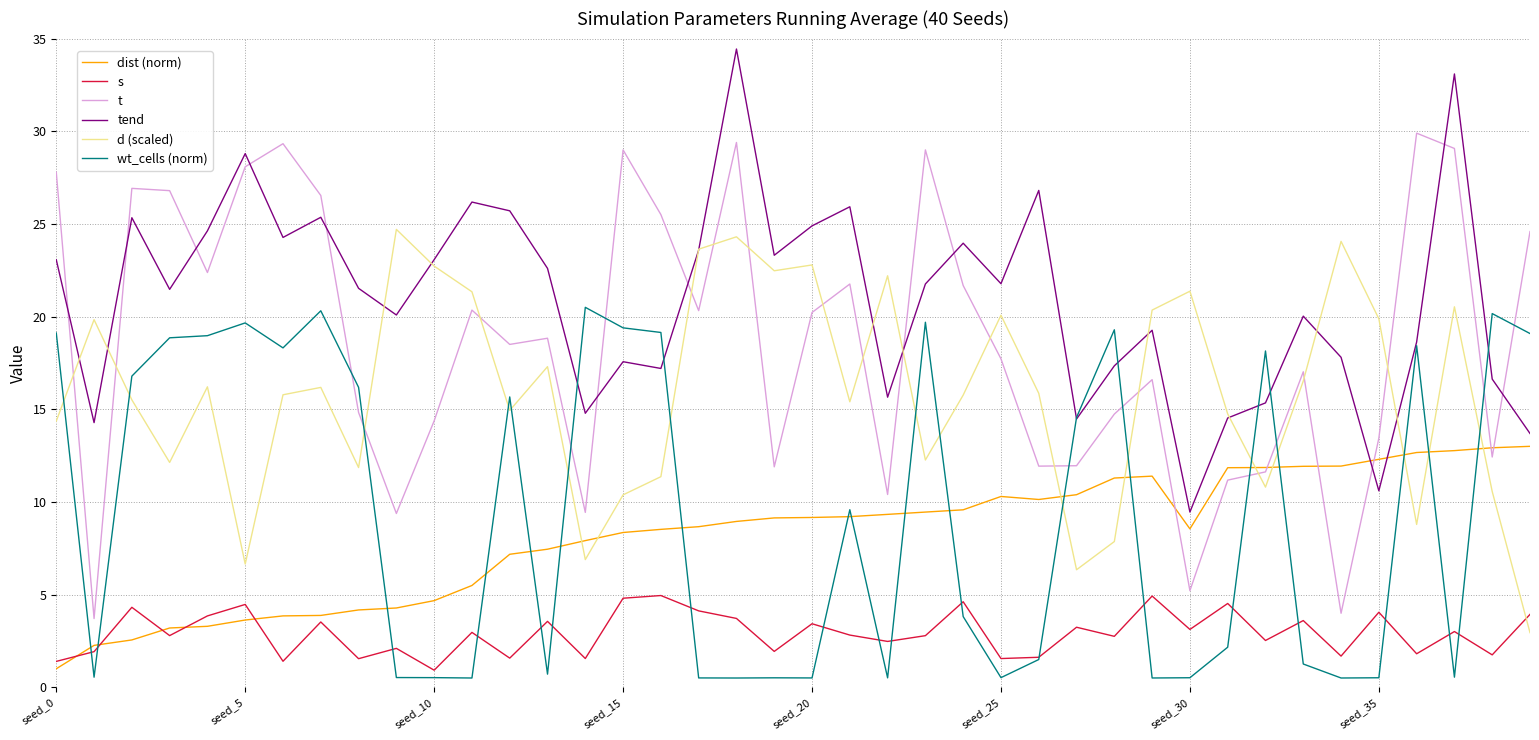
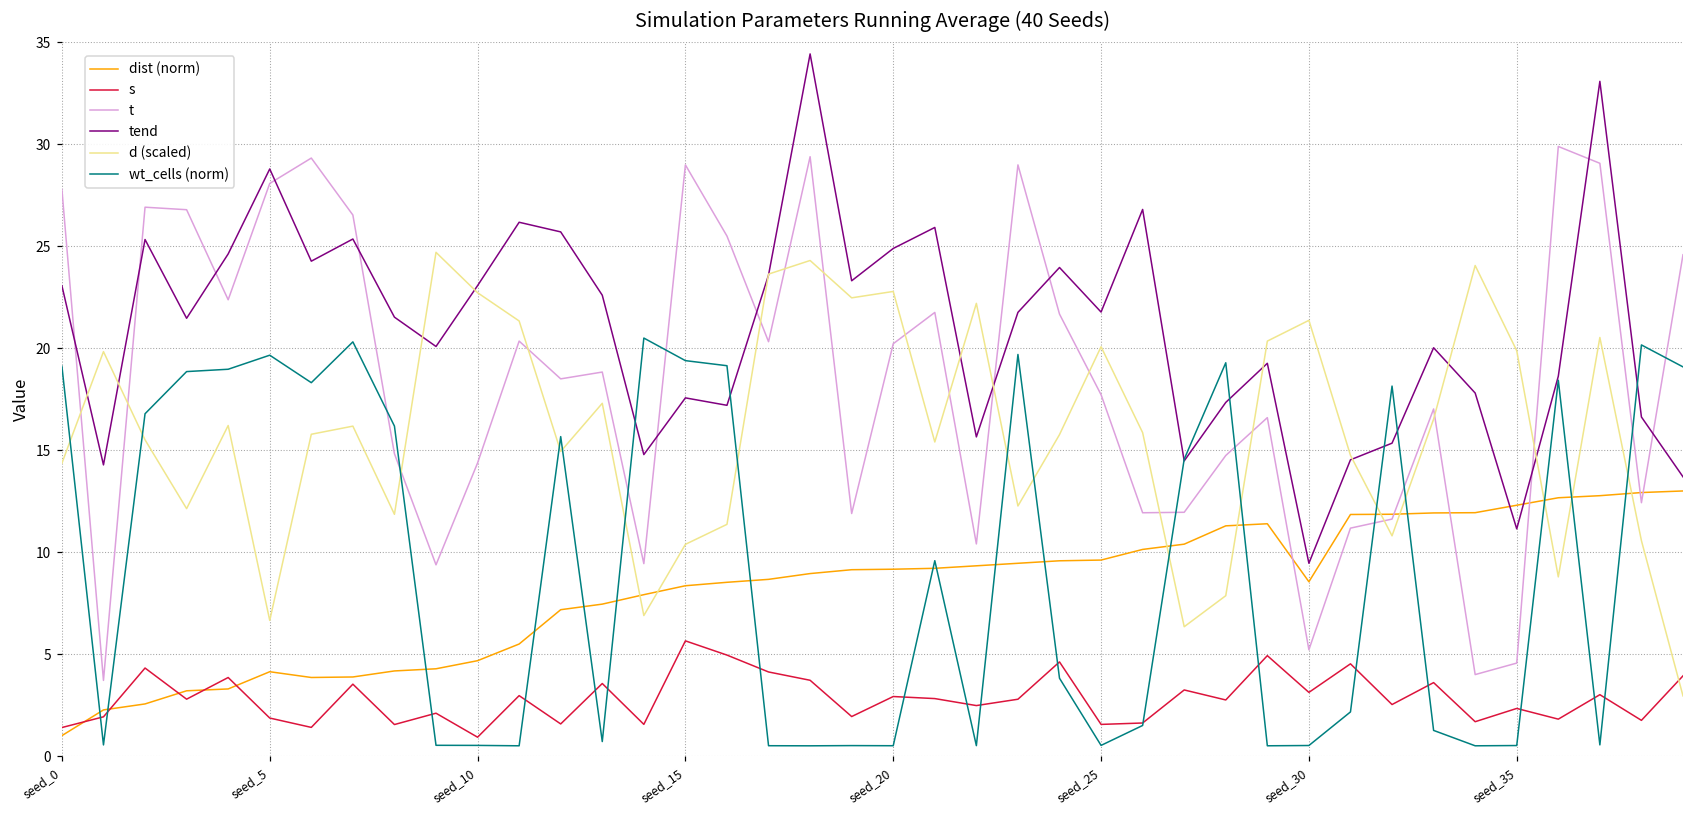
  {
    "dist (norm)": {
      "seed_0": 1.0,
-     "seed_5": 3.6,
+     "seed_5": 4.1,
      "seed_10": 4.7,
      "seed_15": 8.4,
      "seed_20": 9.2,
-     "seed_25": 10.3,
+     "seed_25": 9.6,
      "seed_30": 8.5,
      "seed_35": 12.3
    },
    "s": {
      "seed_0": 1.4,
-     "seed_5": 4.5,
+     "seed_5": 1.9,
      "seed_10": 0.9,
-     "seed_15": 4.8,
-     "seed_20": 3.4,
+     "seed_15": 5.6,
+     "seed_20": 2.9,
      "seed_25": 1.6,
      "seed_30": 3.1,
-     "seed_35": 4.0
+     "seed_35": 2.3
    },
    "t": {
      "seed_0": 27.8,
      "seed_5": 28.1,
      "seed_10": 14.4,
      "seed_15": 29.0,
      "seed_20": 20.2,
      "seed_25": 17.7,
      "seed_30": 5.2,
-     "seed_35": 13.4
+     "seed_35": 4.6
    },
    "tend": {
      "seed_0": 23.1,
      "seed_5": 28.8,
      "seed_10": 23.1,
      "seed_15": 17.6,
      "seed_20": 24.9,
      "seed_25": 21.8,
      "seed_30": 9.5,
-     "seed_35": 10.6
+     "seed_35": 11.1
    },
    "d (scaled)": {
      "seed_0": 14.4,
      "seed_5": 6.7,
      "seed_10": 22.7,
      "seed_15": 10.4,
      "seed_20": 22.8,
      "seed_25": 20.1,
      "seed_30": 21.4,
      "seed_35": 19.9
    },
    "wt_cells (norm)": {
      "seed_0": 19.1,
      "seed_5": 19.7,
      "seed_10": 0.5,
      "seed_15": 19.4,
      "seed_20": 0.5,
      "seed_25": 0.5,
      "seed_30": 0.5,
      "seed_35": 0.5
    }
  }
